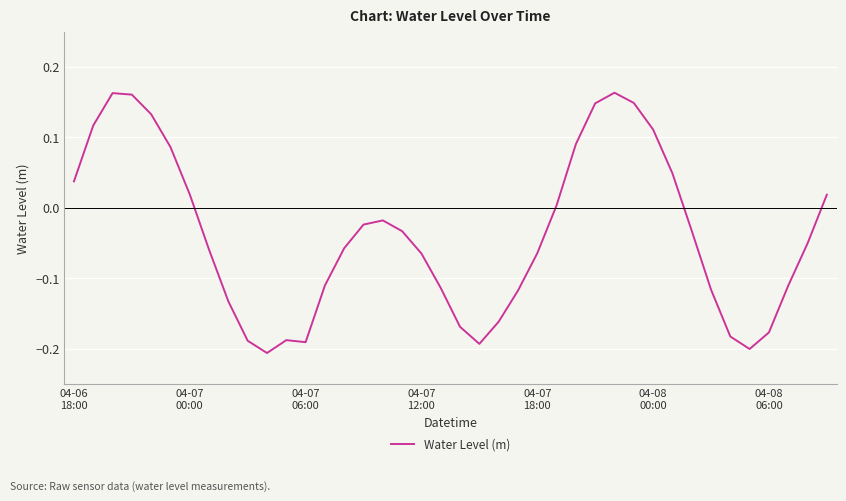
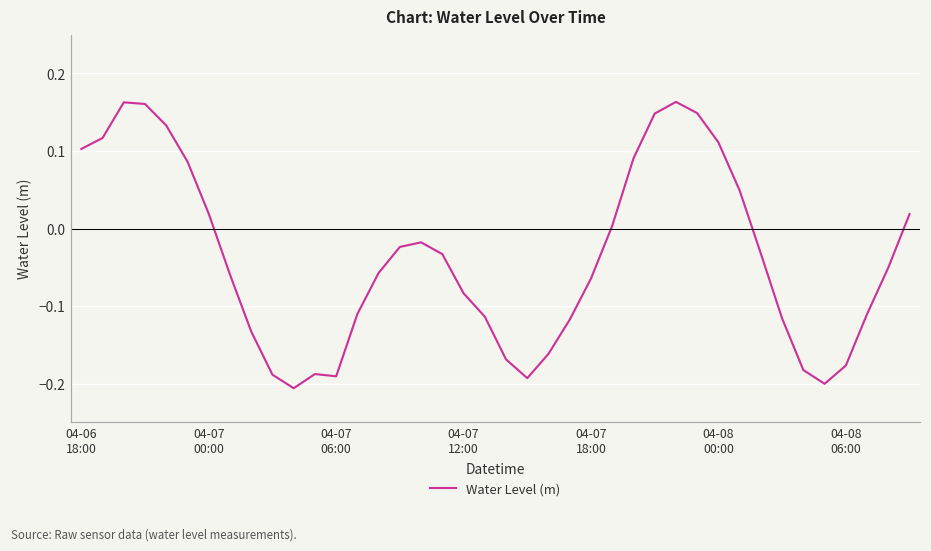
  {
-   "04-06 18:00": 0.04,
+   "04-06 18:00": 0.10,
    "04-07 00:00": 0.02,
    "04-07 06:00": -0.19,
-   "04-07 12:00": -0.06,
+   "04-07 12:00": -0.08,
    "04-07 18:00": -0.06,
    "04-08 00:00": 0.11,
    "04-08 06:00": -0.18
  }
